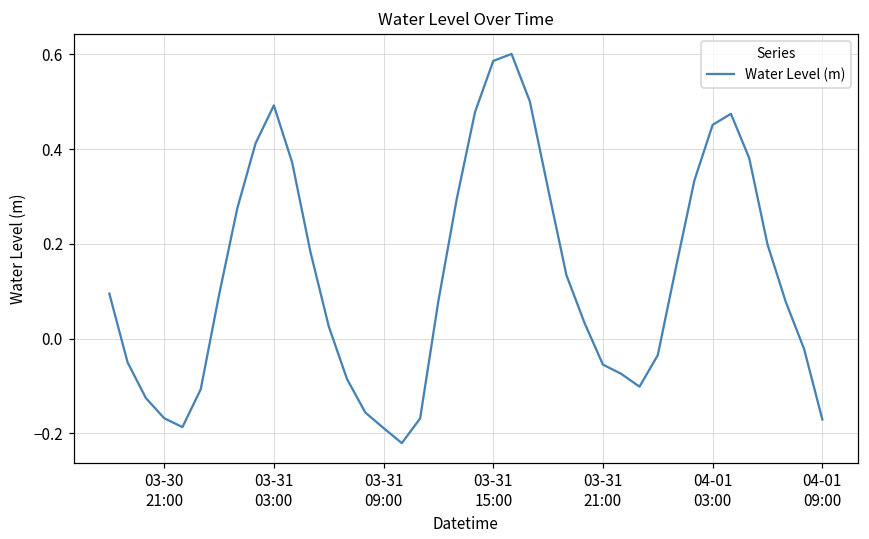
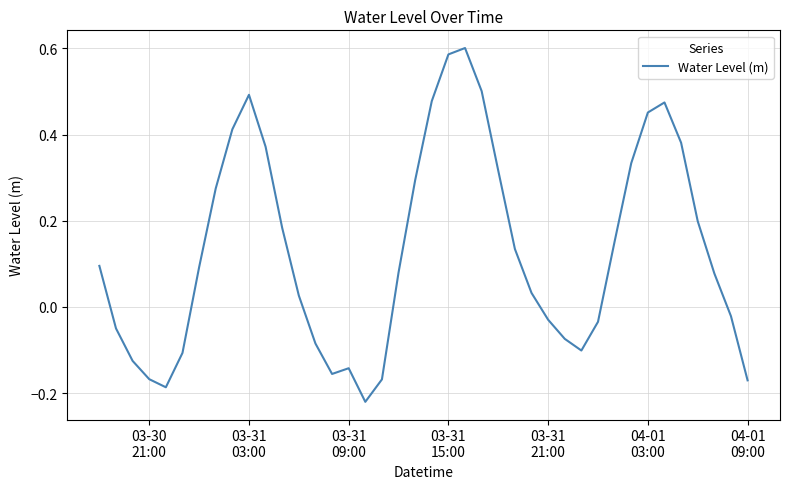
  {
    "03-30 21:00": -0.17,
    "03-31 03:00": 0.49,
-   "03-31 09:00": -0.19,
+   "03-31 09:00": -0.14,
    "03-31 15:00": 0.59,
-   "03-31 21:00": -0.05,
+   "03-31 21:00": -0.03,
    "04-01 03:00": 0.45,
    "04-01 09:00": -0.17
  }
